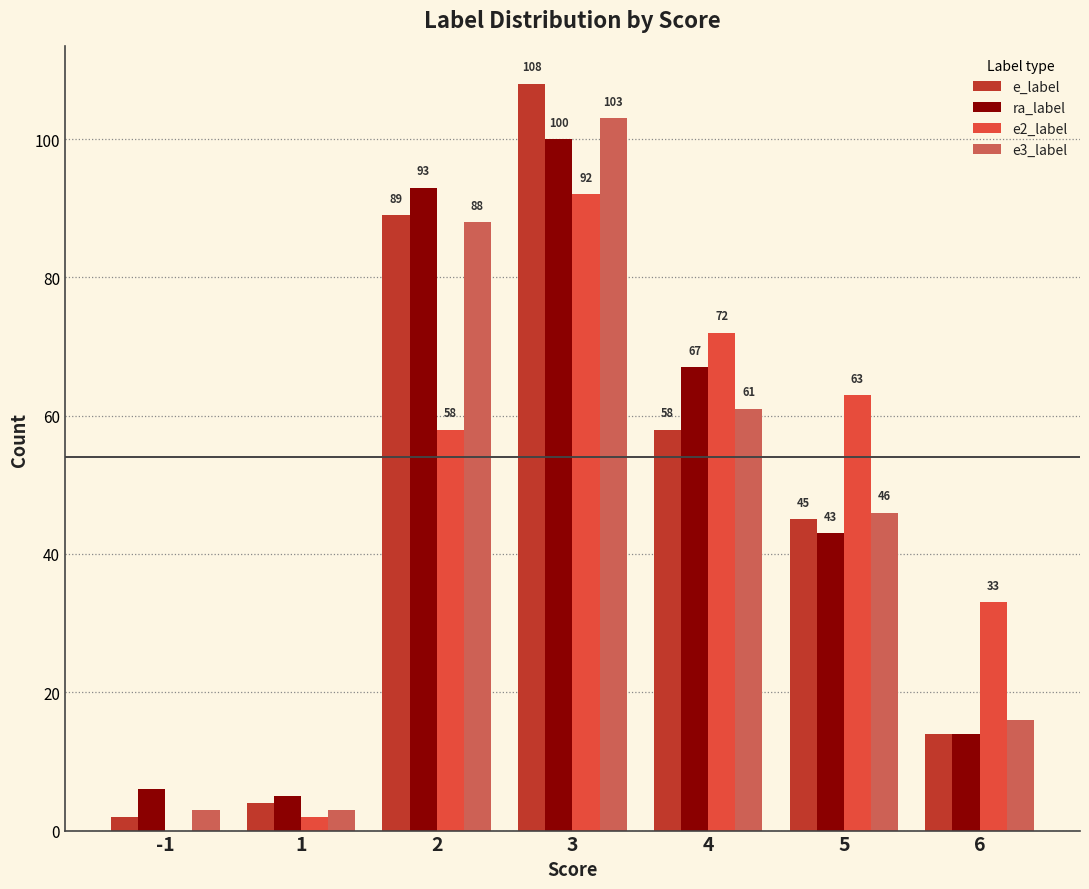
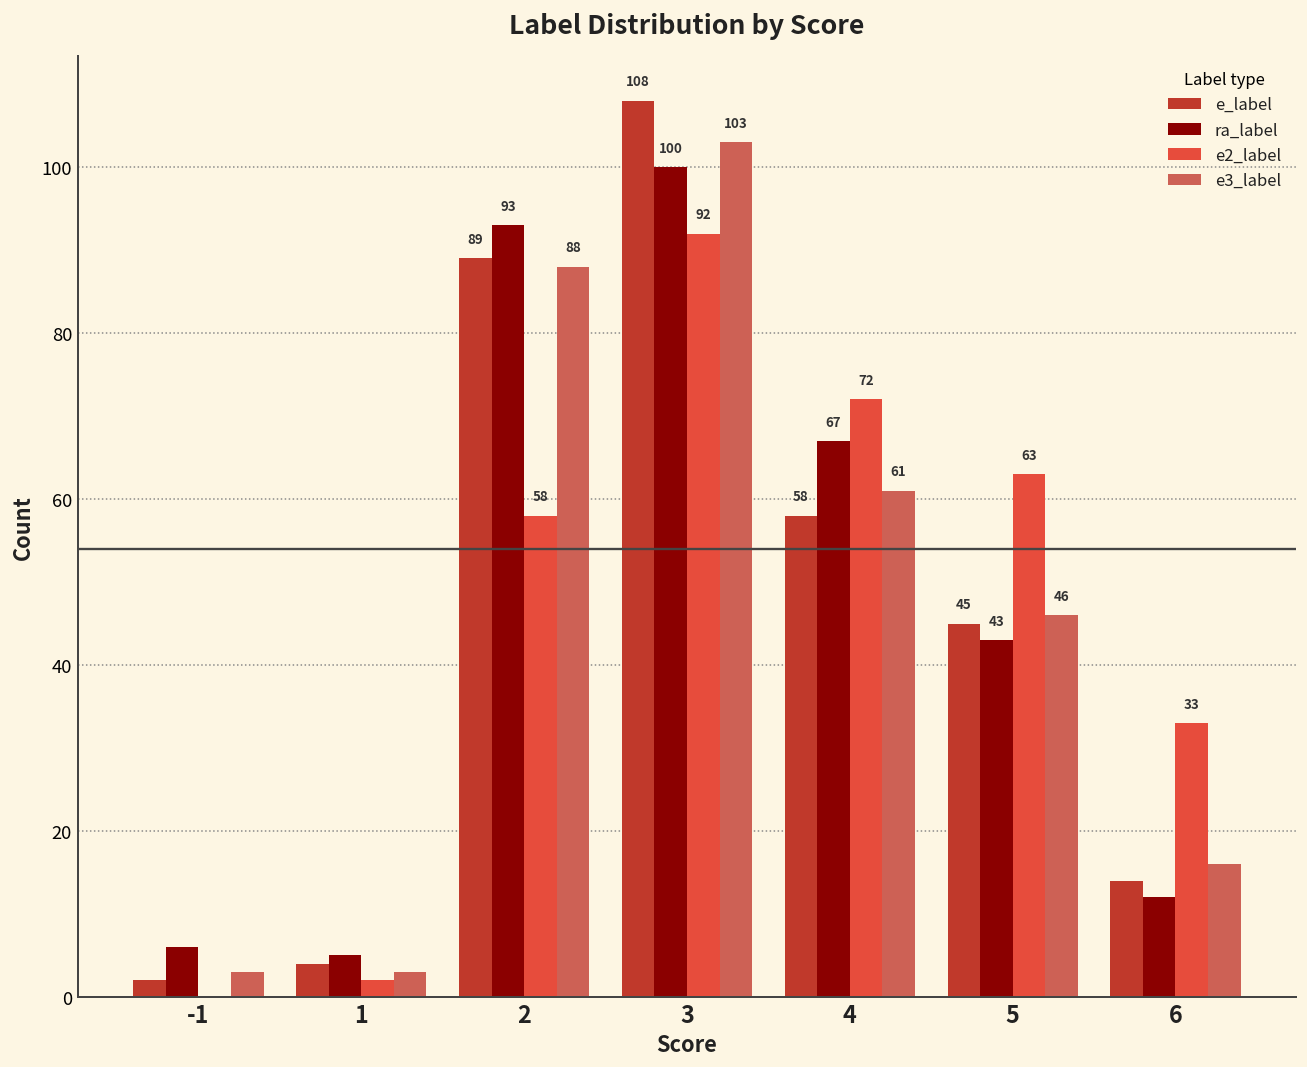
  {
    "ra_label": {
      "-1": 6,
      "1": 5,
-     "6": 14
+     "6": 12
    }
  }
